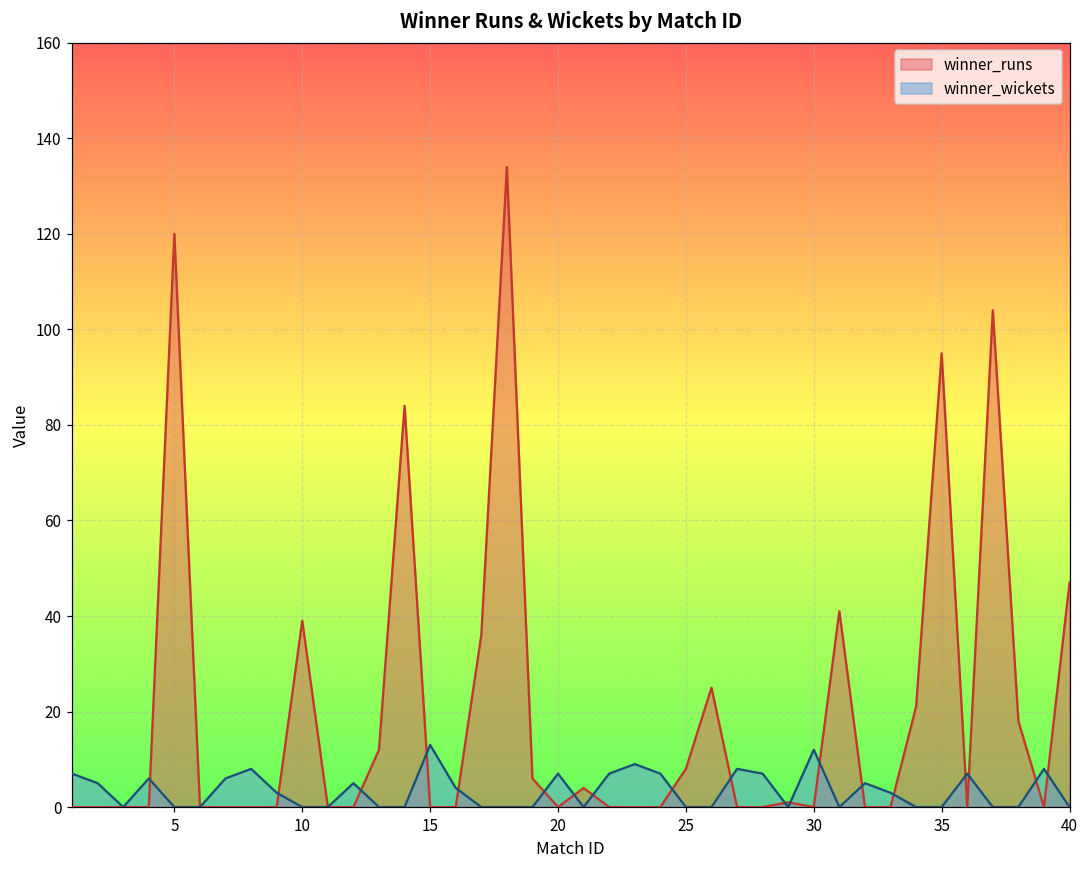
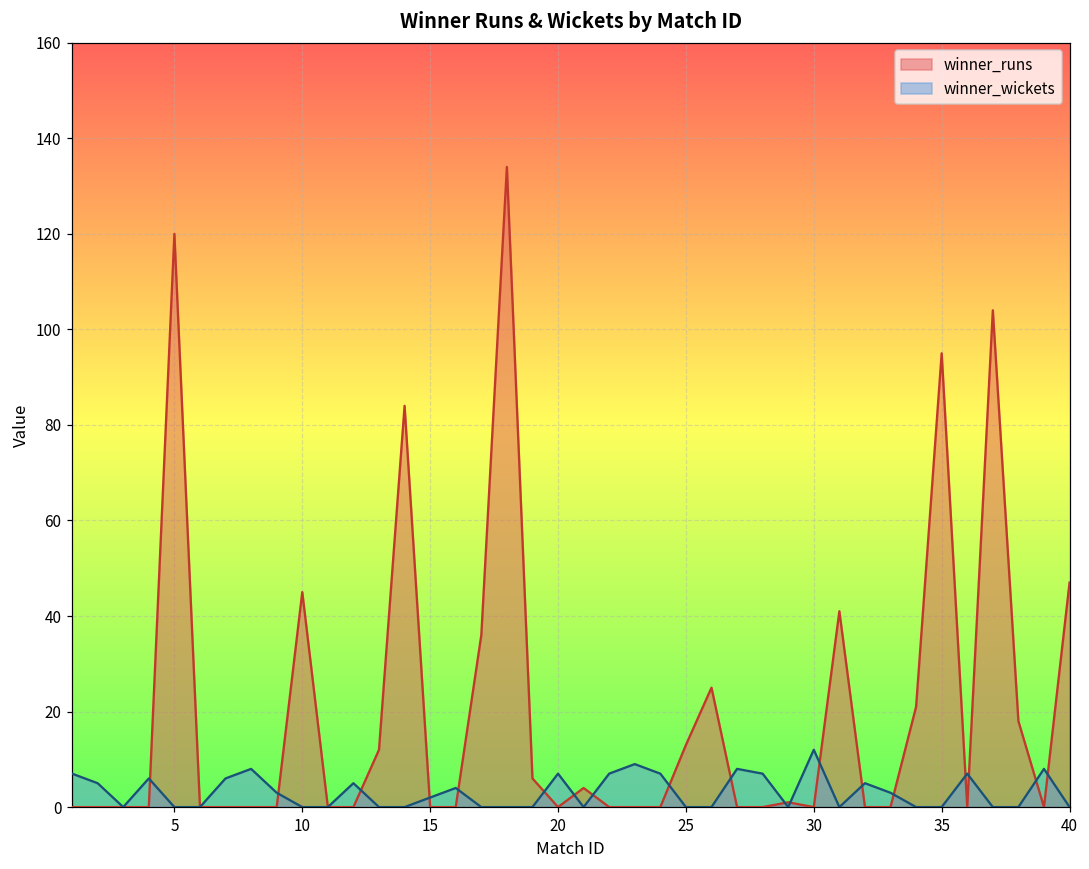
  {
    "winner_runs": {
      "5": 120,
-     "10": 39,
+     "10": 45,
      "15": 0,
      "20": 0,
-     "25": 8,
+     "25": 13,
      "30": 0,
      "35": 95,
      "40": 47
    },
    "winner_wickets": {
      "5": 0,
      "10": 0,
-     "15": 13,
+     "15": 2,
      "20": 7,
      "25": 0,
      "30": 12,
      "35": 0,
      "40": 0
    }
  }
